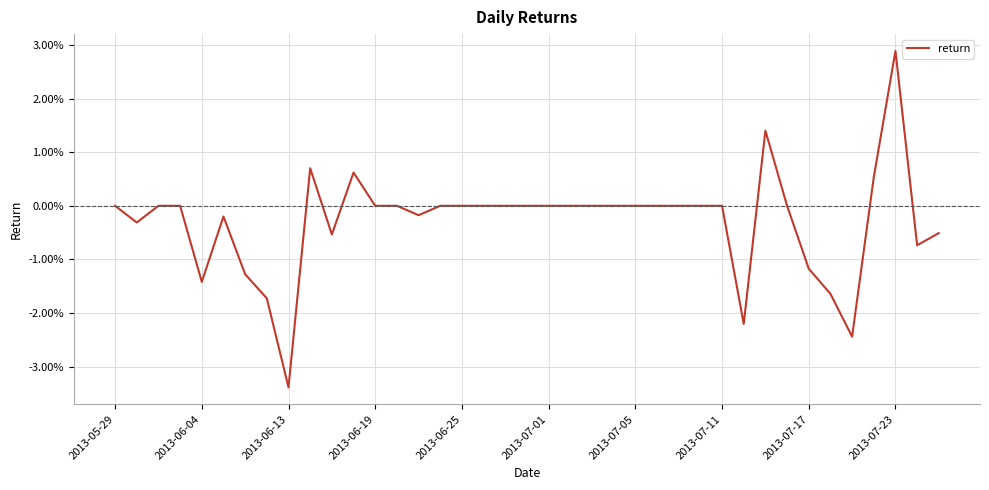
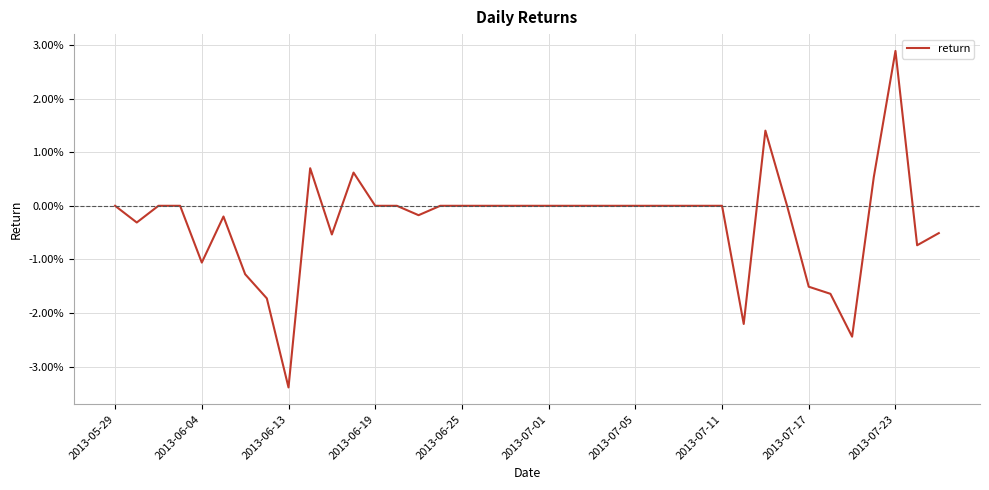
  {
    "2013-05-29": "0.0%",
-   "2013-06-04": "-1.4%",
+   "2013-06-04": "-1.1%",
    "2013-06-13": "-3.4%",
    "2013-06-19": "0.0%",
    "2013-06-25": "0.0%",
    "2013-07-01": "0.0%",
    "2013-07-05": "0.0%",
    "2013-07-11": "0.0%",
-   "2013-07-17": "-1.2%",
+   "2013-07-17": "-1.5%",
    "2013-07-23": "2.9%"
  }
